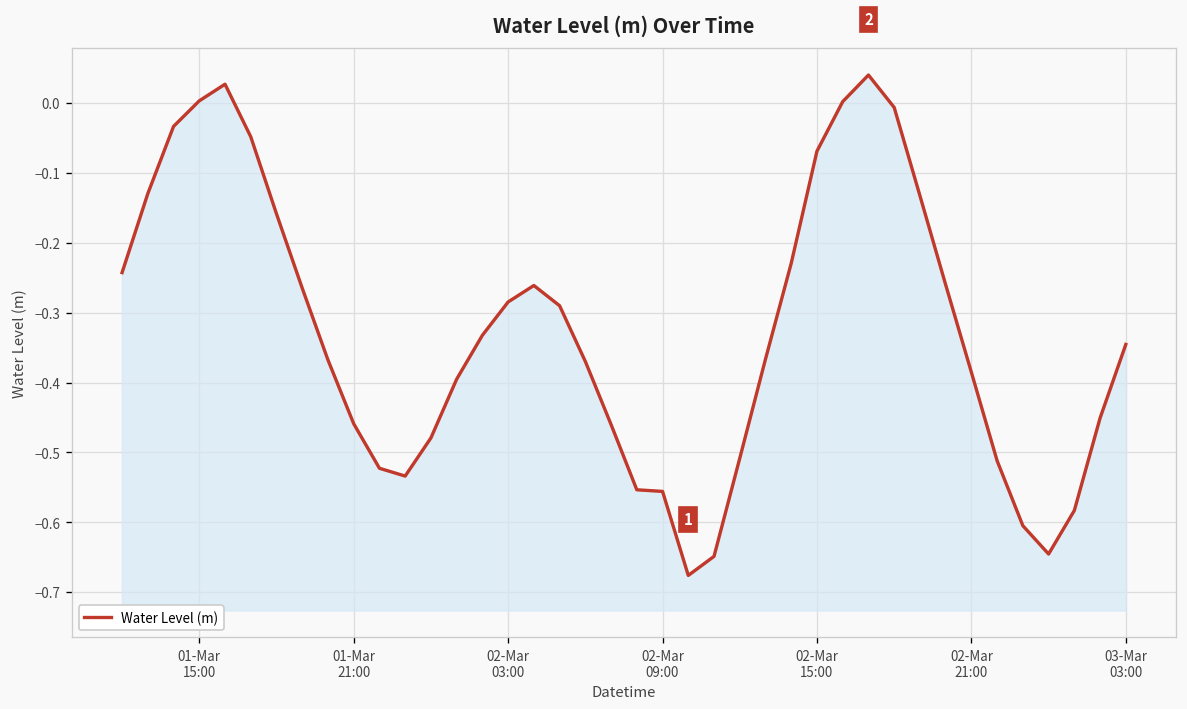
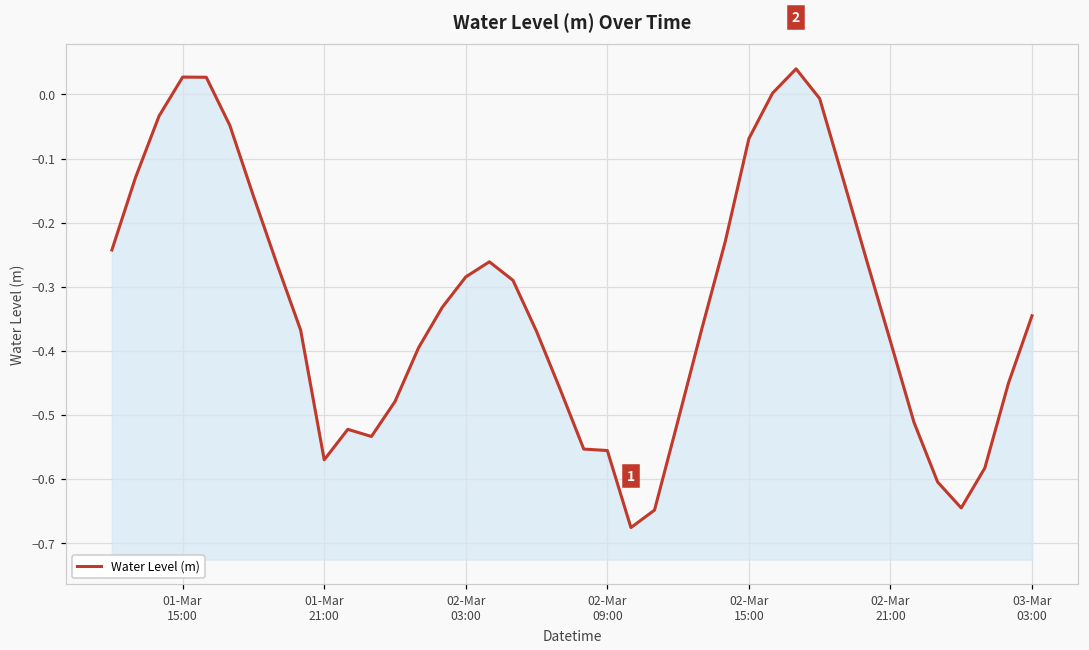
  {
-   "01-Mar 15:00": 0.00,
-   "01-Mar 21:00": -0.46,
+   "01-Mar 15:00": 0.03,
+   "01-Mar 21:00": -0.57,
    "02-Mar 03:00": -0.28,
    "02-Mar 15:00": -0.07,
    "02-Mar 21:00": -0.39,
    "03-Mar 03:00": -0.35
  }
